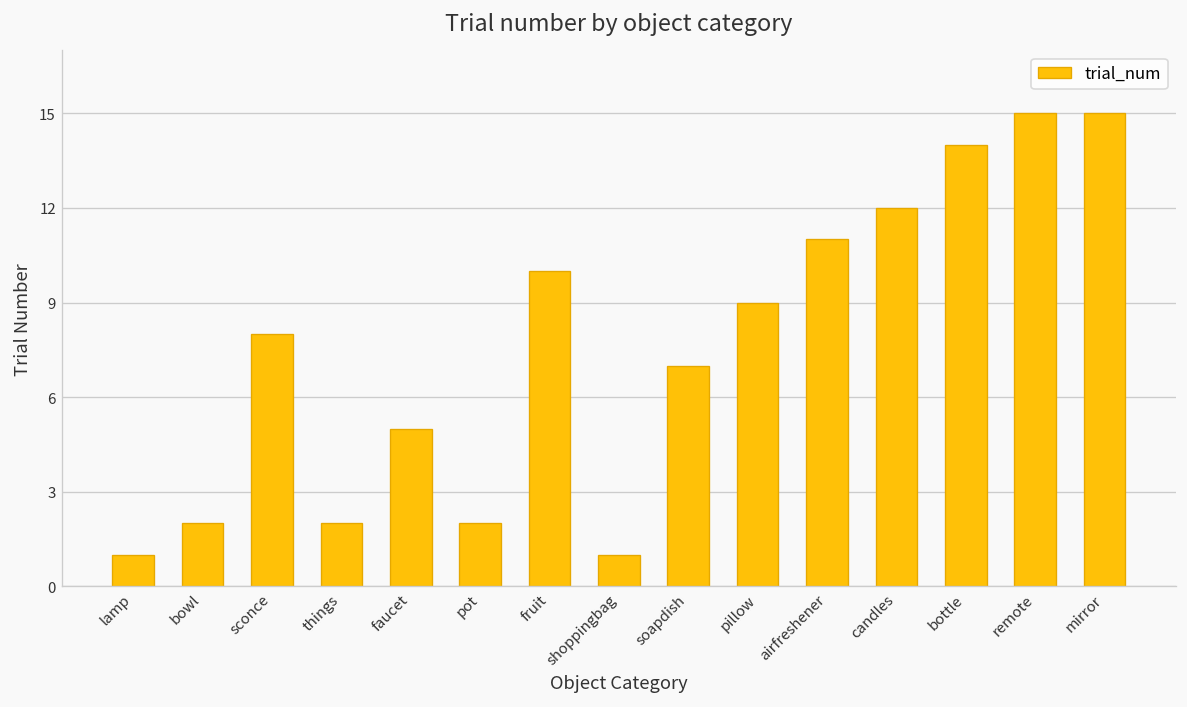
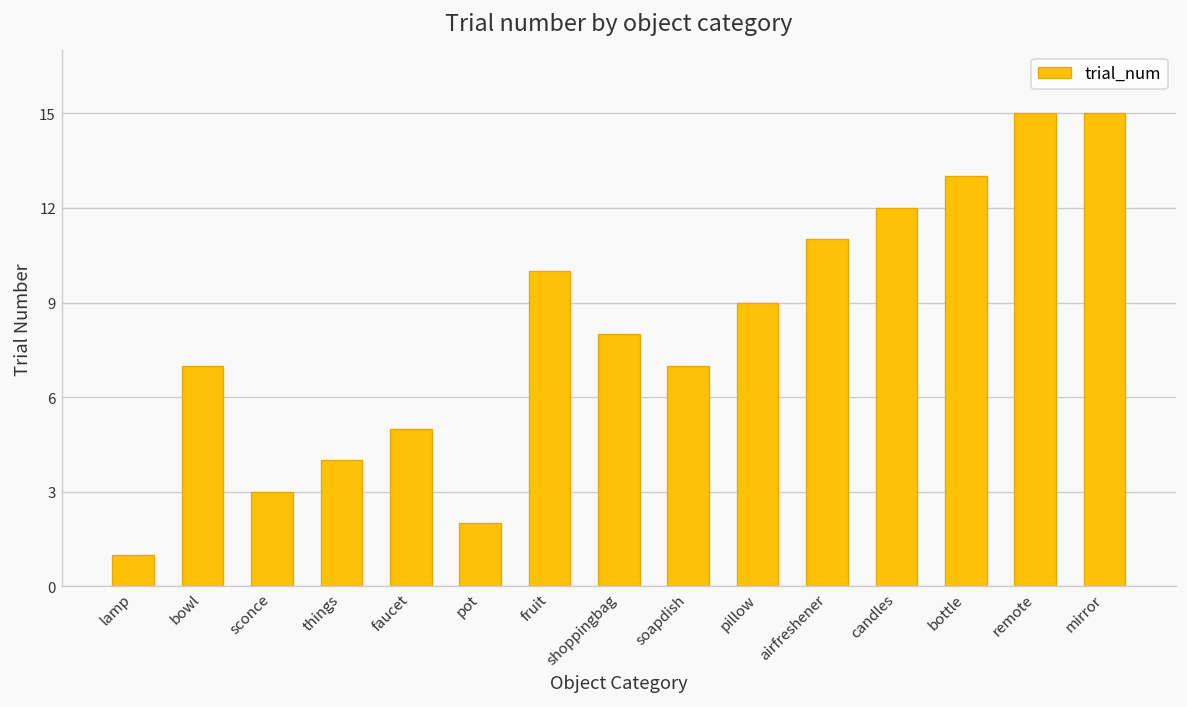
  {
    "lamp": 1,
-   "bowl": 2,
-   "sconce": 8,
-   "things": 2,
+   "bowl": 7,
+   "sconce": 3,
+   "things": 4,
    "faucet": 5,
    "pot": 2,
    "fruit": 10,
-   "shoppingbag": 1,
+   "shoppingbag": 8,
    "soapdish": 7,
    "pillow": 9,
    "airfreshener": 11,
    "candles": 12,
-   "bottle": 14,
+   "bottle": 13,
    "remote": 15,
    "mirror": 15
  }
